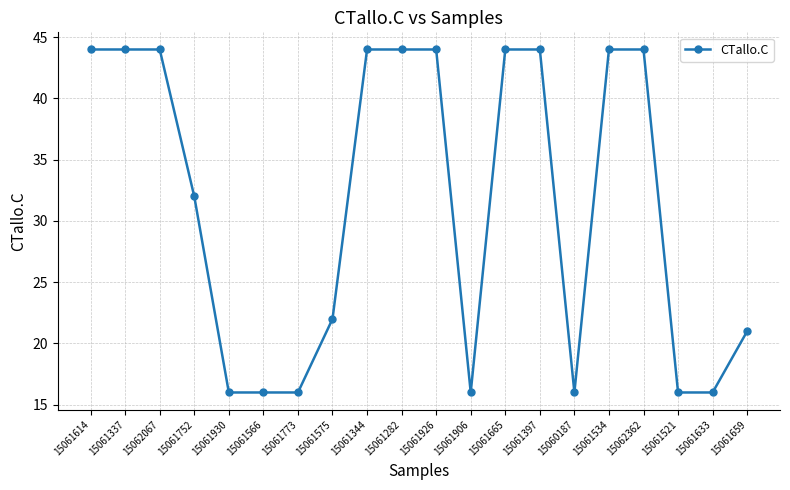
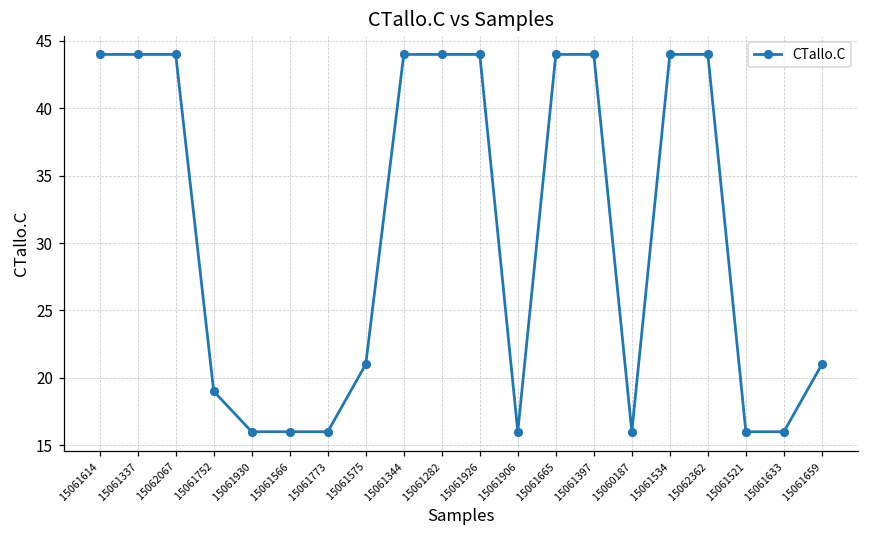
  {
    "15061614": 44,
    "15061337": 44,
    "15062067": 44,
-   "15061752": 32,
+   "15061752": 19,
    "15061930": 16,
    "15061566": 16,
    "15061773": 16,
-   "15061575": 22,
+   "15061575": 21,
    "15061344": 44,
    "15061282": 44,
    "15061926": 44,
    "15061906": 16,
    "15061665": 44,
    "15061397": 44,
    "15060187": 16,
    "15061534": 44,
    "15062362": 44,
    "15061521": 16,
    "15061633": 16,
    "15061659": 21
  }
